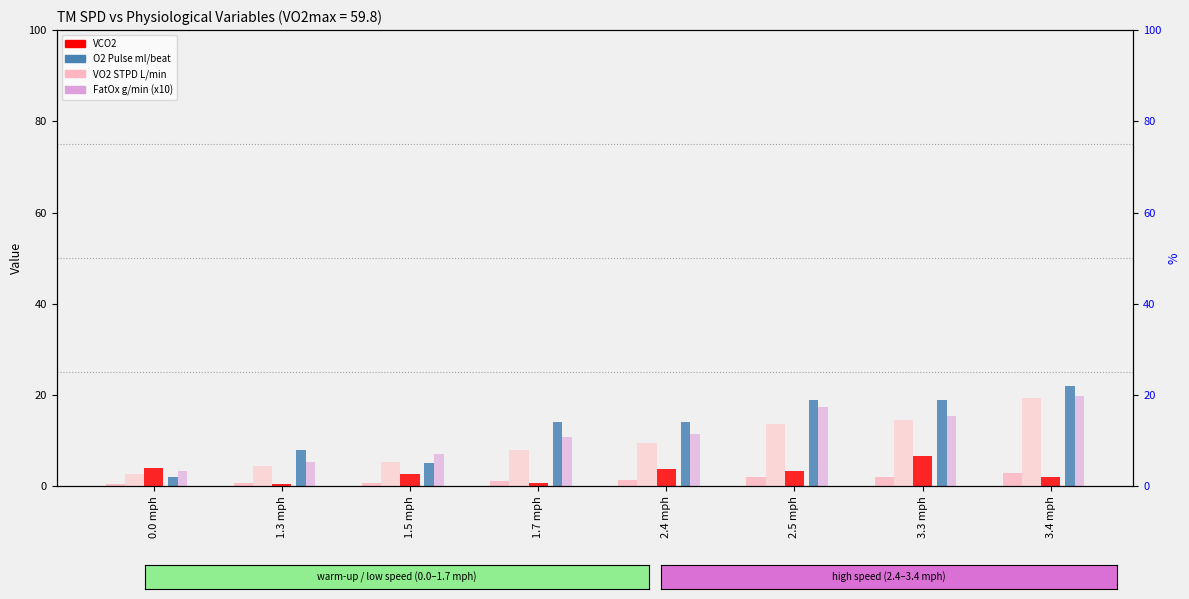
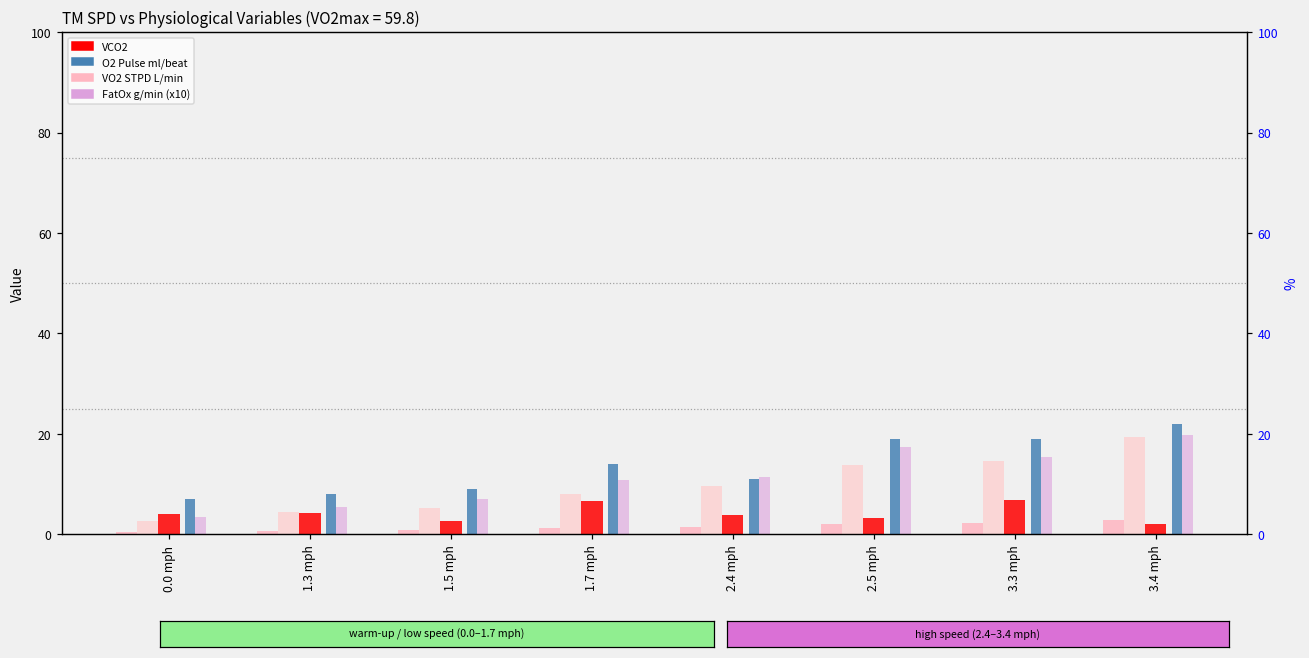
  {
    "VCO2": {
      "0.0 mph": 4,
-     "1.3 mph": 0,
+     "1.3 mph": 4,
      "1.5 mph": 3,
-     "1.7 mph": 1,
+     "1.7 mph": 6,
      "2.4 mph": 4,
      "2.5 mph": 3,
      "3.3 mph": 7,
      "3.4 mph": 2
    },
    "O2 Pulse ml/beat": {
-     "0.0 mph": 2,
+     "0.0 mph": 7,
      "1.3 mph": 8,
-     "1.5 mph": 5,
+     "1.5 mph": 9,
      "1.7 mph": 14,
-     "2.4 mph": 14,
+     "2.4 mph": 11,
      "2.5 mph": 19,
      "3.3 mph": 19,
      "3.4 mph": 22
    }
  }
